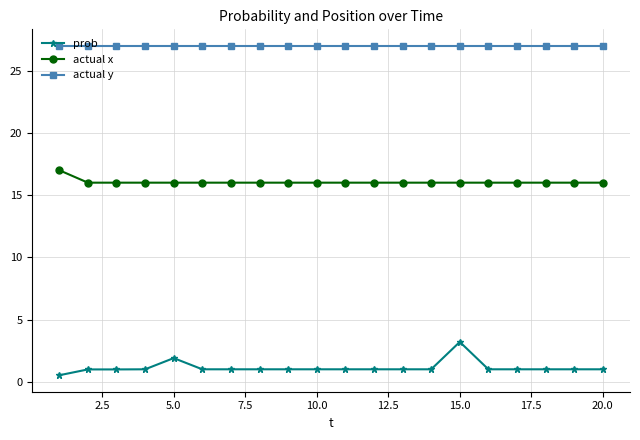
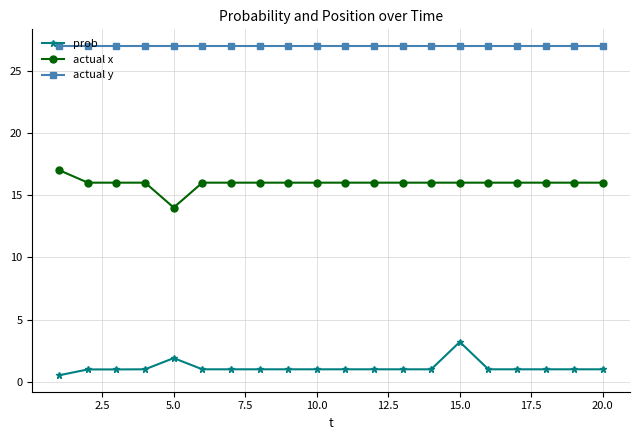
  {
    "prob": {
      "5.0": 2,
      "10.0": 1,
      "15.0": 3,
      "20.0": 1
    },
    "actual x": {
-     "5.0": 16,
+     "5.0": 14,
      "10.0": 16,
      "15.0": 16,
      "20.0": 16
    },
    "actual y": {
      "5.0": 27,
      "10.0": 27,
      "15.0": 27,
      "20.0": 27
    }
  }
